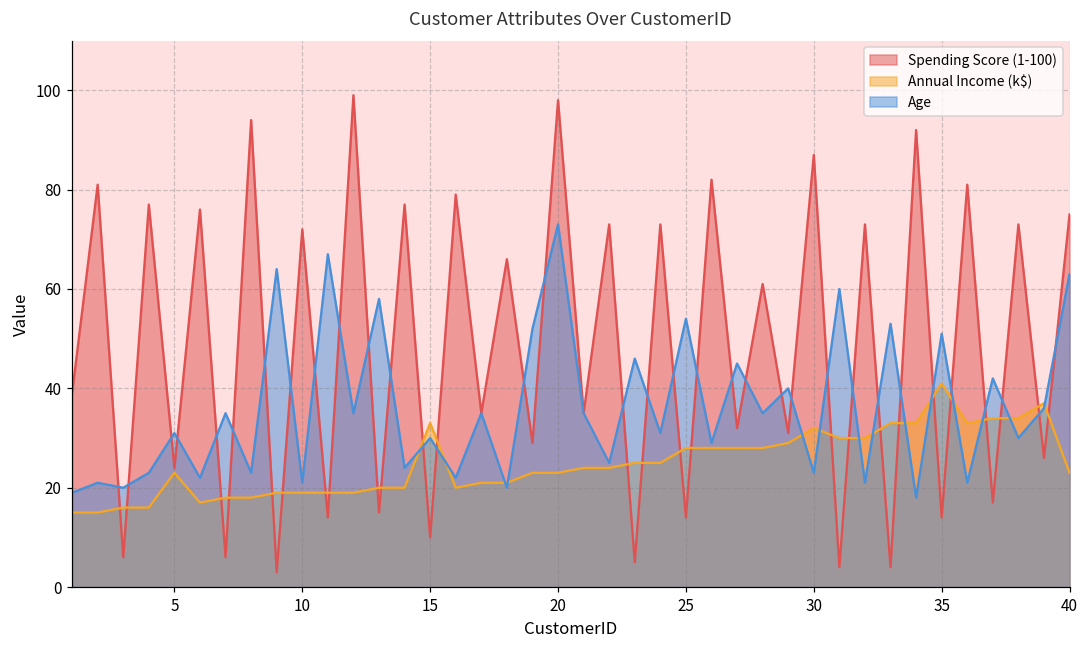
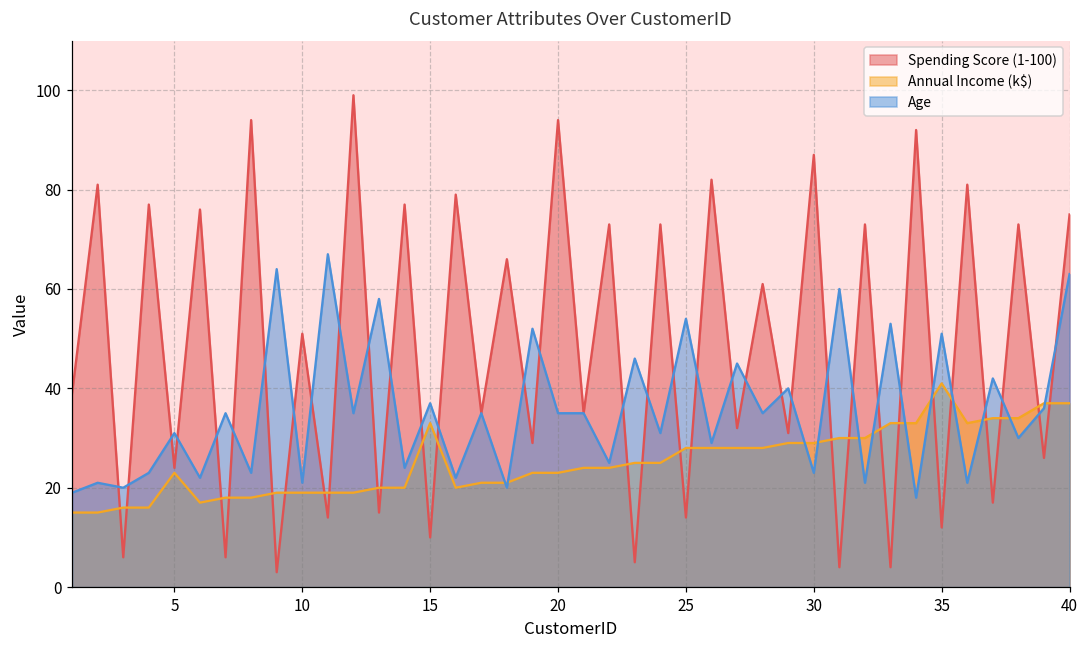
  {
    "Spending Score (1-100)": {
      "5": 24,
-     "10": 72,
+     "10": 51,
      "15": 10,
-     "20": 98,
+     "20": 94,
      "25": 14,
      "30": 87,
-     "35": 14,
+     "35": 12,
      "40": 75
    },
    "Annual Income (k$)": {
      "5": 23,
      "10": 19,
      "15": 33,
      "20": 23,
      "25": 28,
-     "30": 32,
+     "30": 29,
      "35": 41,
-     "40": 23
+     "40": 37
    },
    "Age": {
      "5": 31,
      "10": 21,
-     "15": 30,
-     "20": 73,
+     "15": 37,
+     "20": 35,
      "25": 54,
      "30": 23,
      "35": 51,
      "40": 63
    }
  }
